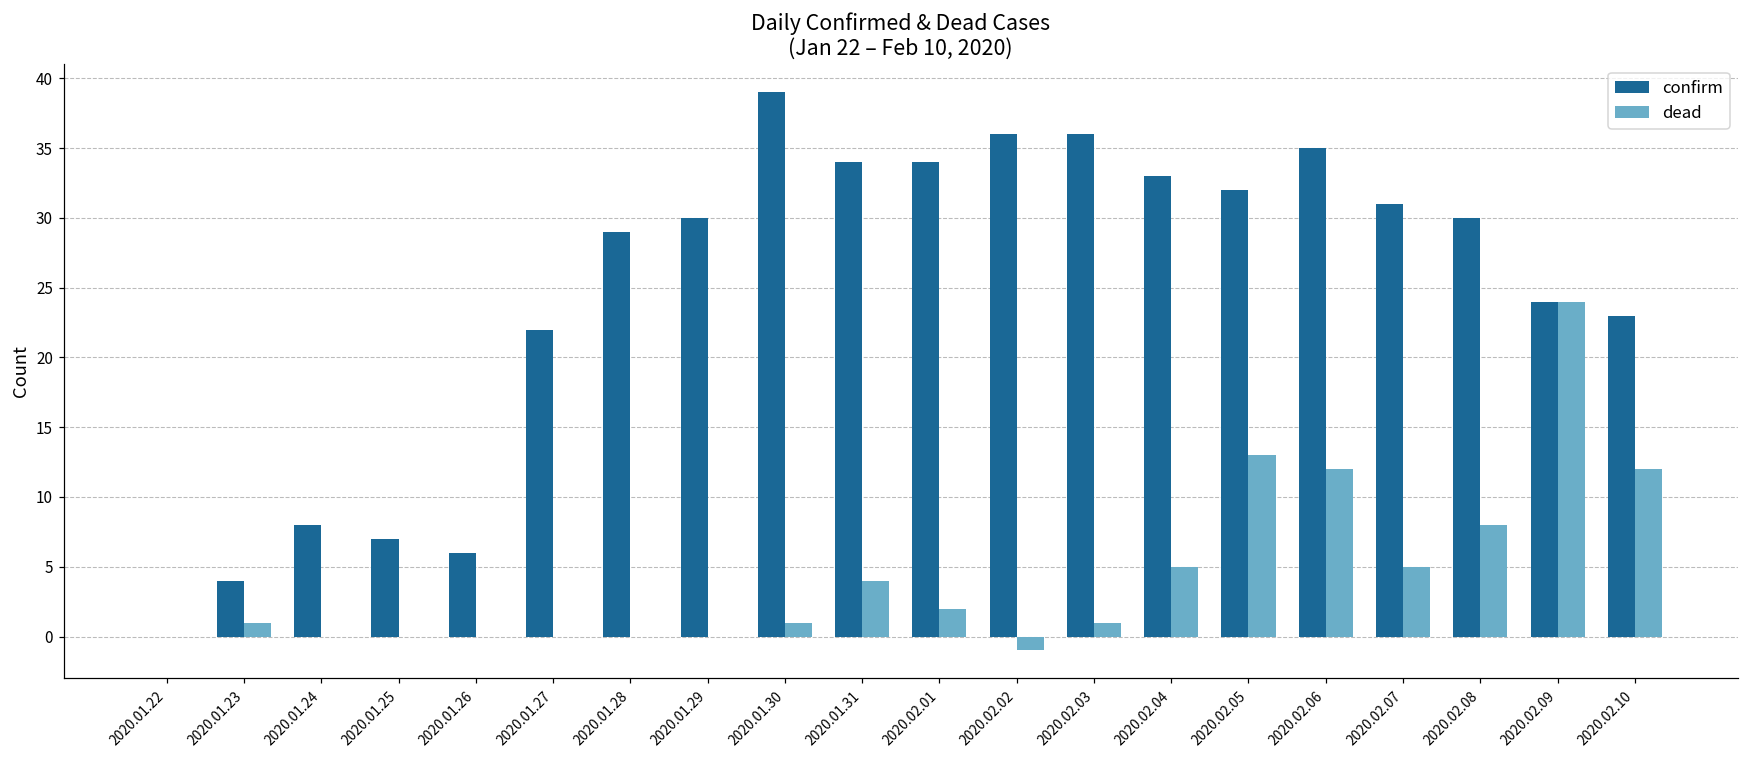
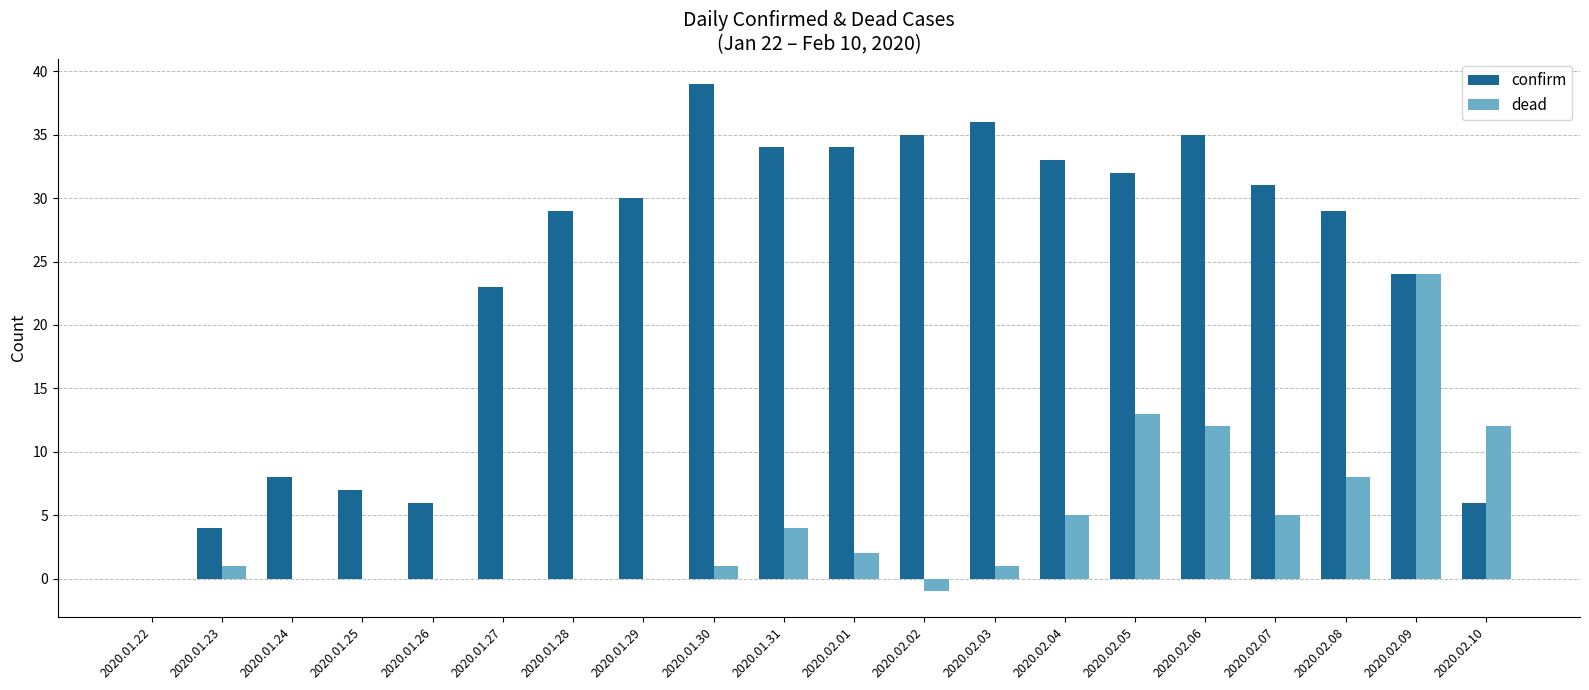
  {
    "confirm": {
      "2020.01.22": 0,
      "2020.01.23": 4,
      "2020.01.24": 8,
      "2020.01.25": 7,
      "2020.01.26": 6,
-     "2020.01.27": 22,
+     "2020.01.27": 23,
      "2020.01.28": 29,
      "2020.01.29": 30,
      "2020.01.30": 39,
      "2020.01.31": 34,
      "2020.02.01": 34,
-     "2020.02.02": 36,
+     "2020.02.02": 35,
      "2020.02.03": 36,
      "2020.02.04": 33,
      "2020.02.05": 32,
      "2020.02.06": 35,
      "2020.02.07": 31,
-     "2020.02.08": 30,
+     "2020.02.08": 29,
      "2020.02.09": 24,
-     "2020.02.10": 23
+     "2020.02.10": 6
    },
    "dead": {
      "2020.01.22": 0,
      "2020.01.23": 1,
      "2020.01.24": 0,
      "2020.01.25": 0,
      "2020.01.26": 0,
      "2020.01.27": 0,
      "2020.01.28": 0,
      "2020.01.29": 0,
      "2020.01.30": 1,
      "2020.01.31": 4,
      "2020.02.01": 2,
      "2020.02.02": -1,
      "2020.02.03": 1,
      "2020.02.04": 5,
      "2020.02.05": 13,
      "2020.02.06": 12,
      "2020.02.07": 5,
      "2020.02.08": 8,
      "2020.02.09": 24,
      "2020.02.10": 12
    }
  }
